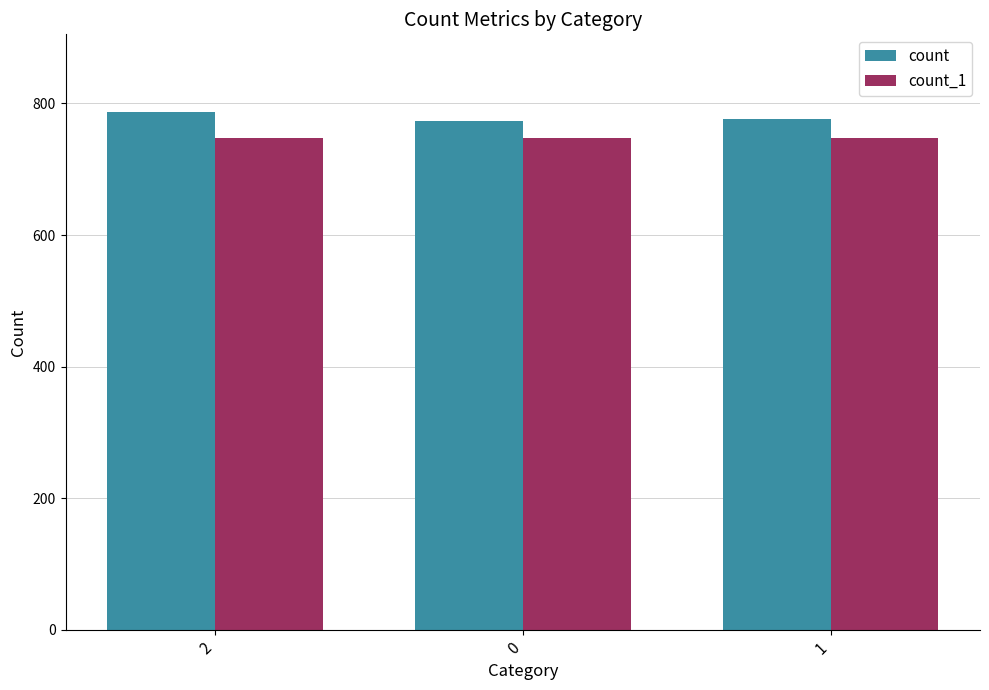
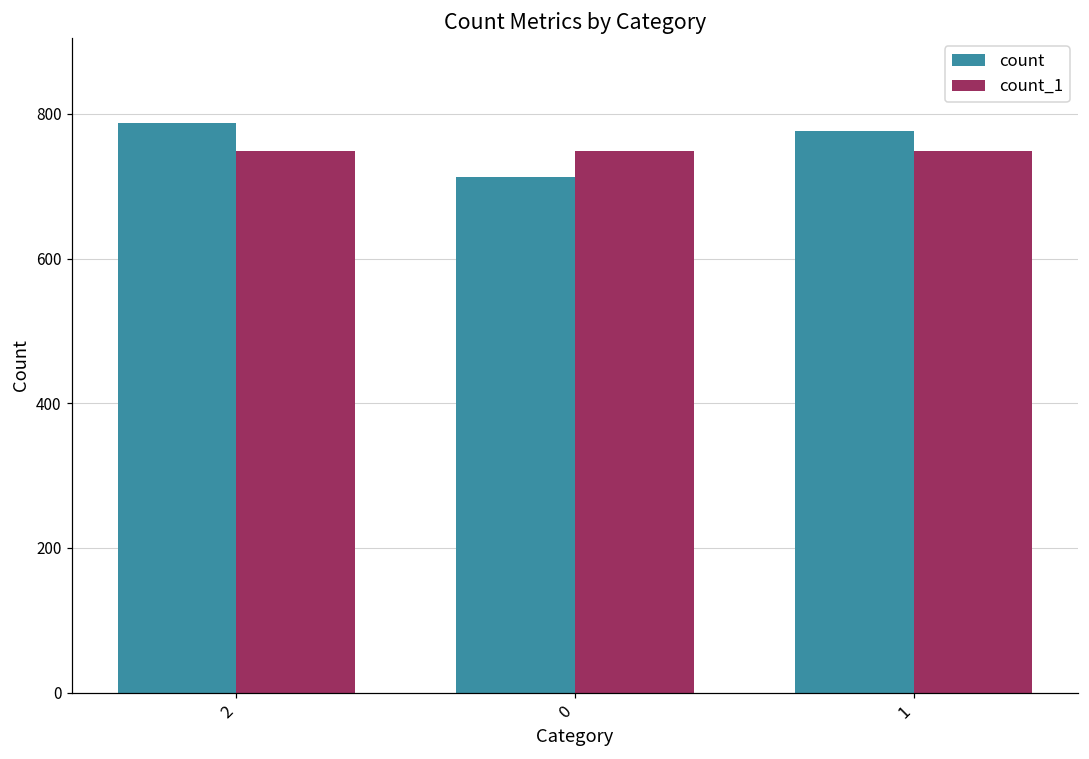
  {
    "count": {
      "2": 790,
-     "0": 770,
+     "0": 710,
      "1": 780
    },
    "count_1": {
      "2": 750,
      "0": 750,
      "1": 750
    }
  }
